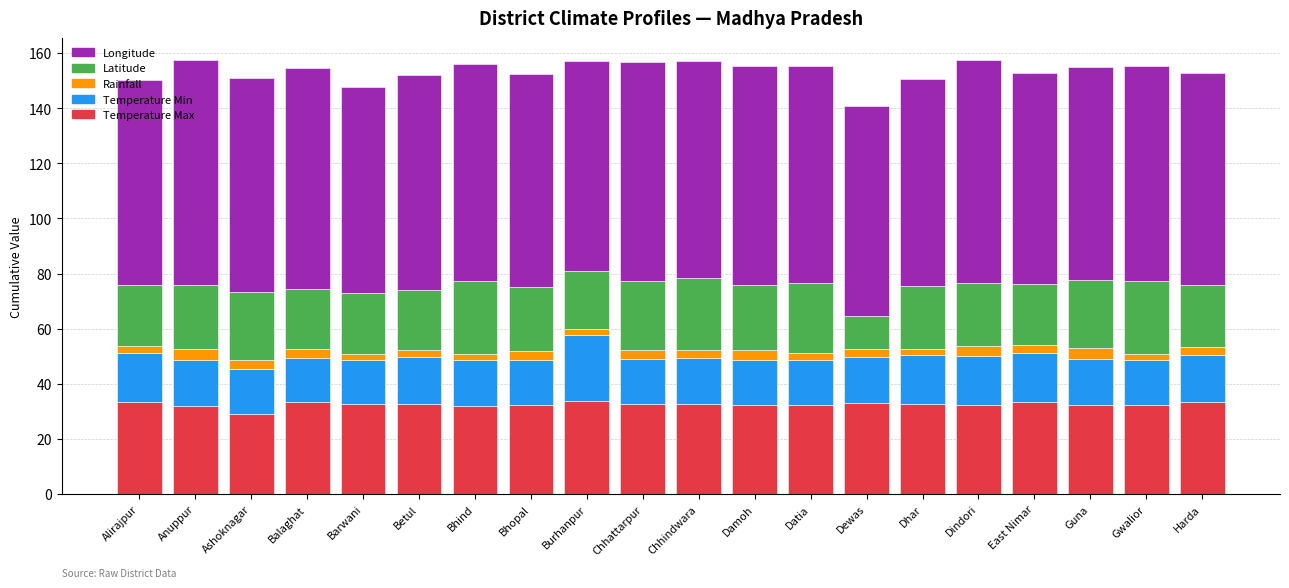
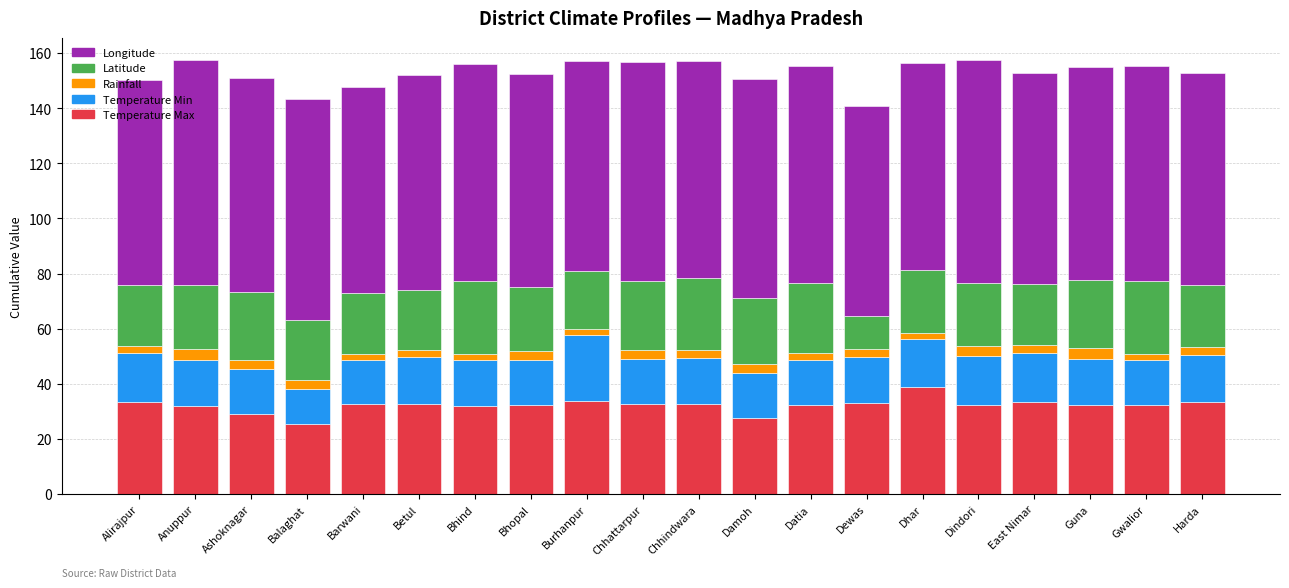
  {
    "Temperature Max": {
      "Alirajpur": 33,
      "Anuppur": 32,
      "Ashoknagar": 29,
-     "Balaghat": 33,
+     "Balaghat": 25,
      "Barwani": 33,
      "Betul": 33,
      "Bhind": 32,
      "Bhopal": 32,
      "Burhanpur": 34,
      "Chhattarpur": 32,
      "Chhindwara": 32,
-     "Damoh": 32,
+     "Damoh": 28,
      "Datia": 32,
      "Dewas": 33,
-     "Dhar": 33,
+     "Dhar": 39,
      "Dindori": 32,
      "East Nimar": 34,
      "Guna": 32,
      "Gwalior": 32,
      "Harda": 33
    },
    "Temperature Min": {
      "Alirajpur": 18,
      "Anuppur": 17,
      "Ashoknagar": 16,
-     "Balaghat": 16,
+     "Balaghat": 13,
      "Barwani": 16,
      "Betul": 17,
      "Bhind": 17,
      "Bhopal": 16,
      "Burhanpur": 24,
      "Chhattarpur": 17,
      "Chhindwara": 17,
      "Damoh": 16,
      "Datia": 16,
      "Dewas": 17,
      "Dhar": 18,
      "Dindori": 18,
      "East Nimar": 17,
      "Guna": 17,
      "Gwalior": 16,
      "Harda": 17
    },
    "Rainfall": {
      "Alirajpur": 3,
      "Anuppur": 4,
      "Ashoknagar": 3,
      "Balaghat": 3,
      "Barwani": 2,
      "Betul": 3,
      "Bhind": 2,
      "Bhopal": 3,
      "Burhanpur": 2,
      "Chhattarpur": 3,
      "Chhindwara": 3,
      "Damoh": 4,
      "Datia": 2,
      "Dewas": 3,
      "Dhar": 2,
      "Dindori": 4,
      "East Nimar": 3,
      "Guna": 4,
      "Gwalior": 2,
      "Harda": 3
    },
    "Latitude": {
      "Alirajpur": 22,
      "Anuppur": 23,
      "Ashoknagar": 25,
      "Balaghat": 22,
      "Barwani": 22,
      "Betul": 22,
      "Bhind": 27,
      "Bhopal": 23,
      "Burhanpur": 21,
      "Chhattarpur": 25,
      "Chhindwara": 26,
      "Damoh": 24,
      "Datia": 26,
      "Dewas": 12,
      "Dhar": 23,
      "Dindori": 23,
      "East Nimar": 22,
      "Guna": 25,
      "Gwalior": 26,
      "Harda": 22
    },
    "Longitude": {
      "Alirajpur": 74,
      "Anuppur": 82,
      "Ashoknagar": 78,
      "Balaghat": 80,
      "Barwani": 75,
      "Betul": 78,
      "Bhind": 79,
      "Bhopal": 77,
      "Burhanpur": 76,
      "Chhattarpur": 80,
      "Chhindwara": 79,
      "Damoh": 79,
      "Datia": 78,
      "Dewas": 76,
      "Dhar": 75,
      "Dindori": 81,
      "East Nimar": 77,
      "Guna": 77,
      "Gwalior": 78,
      "Harda": 77
    }
  }
